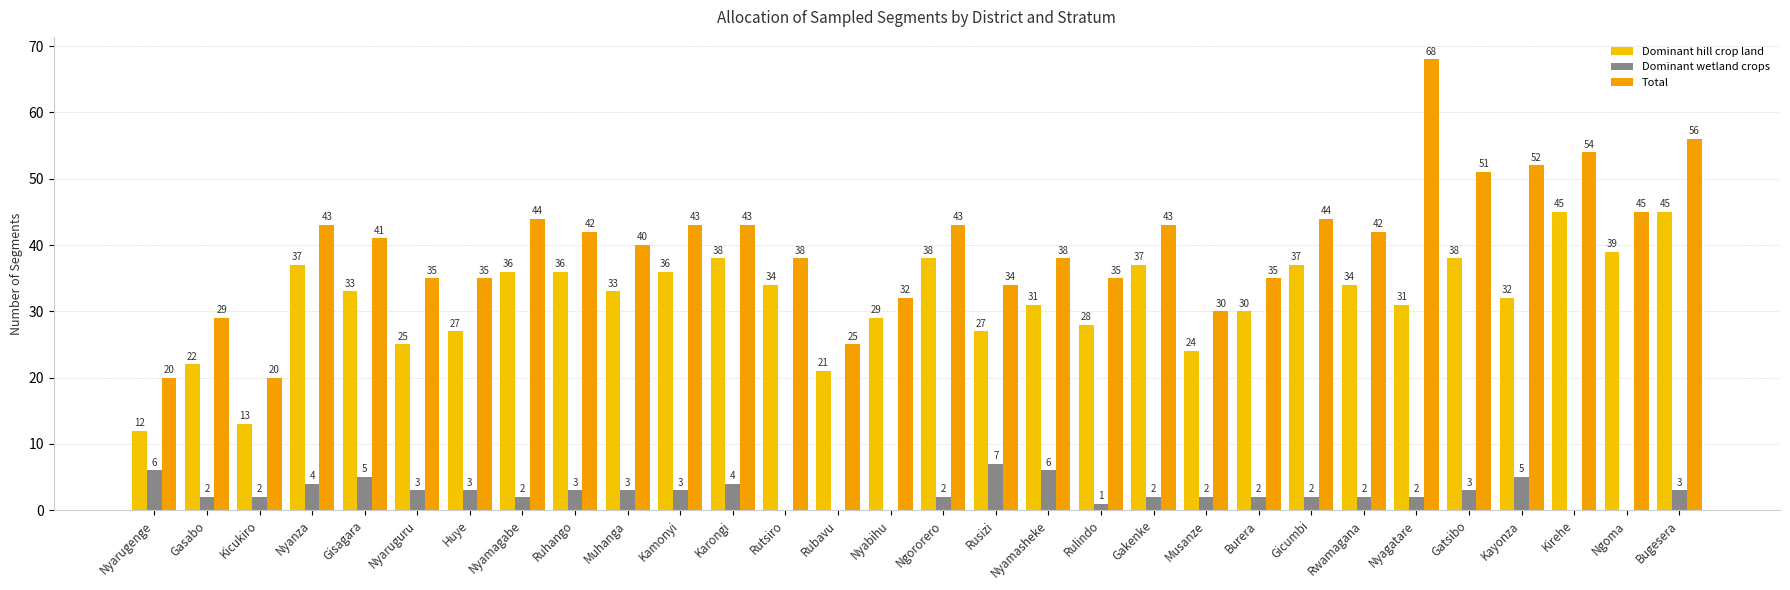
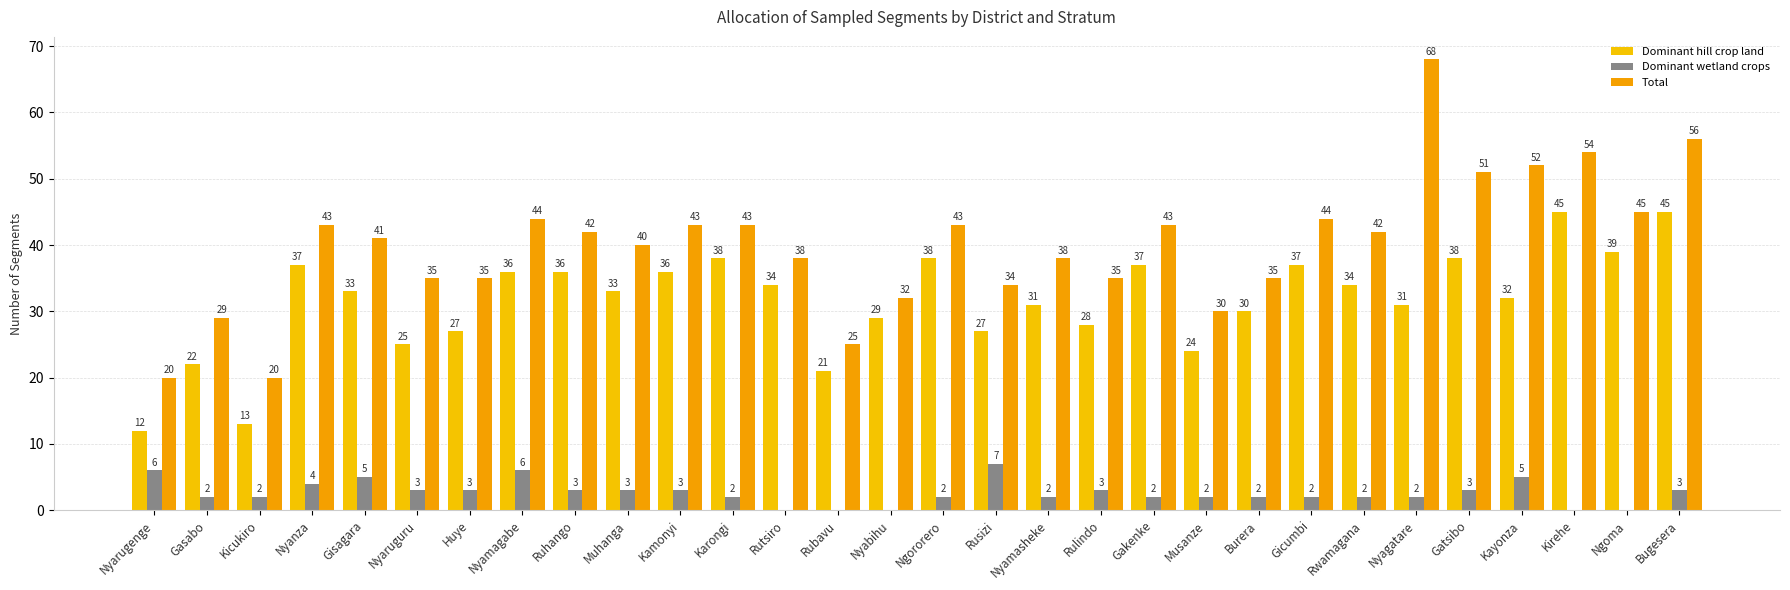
  {
    "Dominant wetland crops": {
      "Nyarugenge": 6,
      "Gasabo": 2,
      "Kicukiro": 2,
      "Nyanza": 4,
      "Gisagara": 5,
      "Nyaruguru": 3,
      "Huye": 3,
-     "Nyamagabe": 2,
+     "Nyamagabe": 6,
      "Ruhango": 3,
      "Muhanga": 3,
      "Kamonyi": 3,
-     "Karongi": 4,
+     "Karongi": 2,
      "Ngororero": 2,
      "Rusizi": 7,
-     "Nyamasheke": 6,
-     "Rulindo": 1,
+     "Nyamasheke": 2,
+     "Rulindo": 3,
      "Gakenke": 2,
      "Musanze": 2,
      "Burera": 2,
      "Gicumbi": 2,
      "Rwamagana": 2,
      "Nyagatare": 2,
      "Gatsibo": 3,
      "Kayonza": 5,
      "Bugesera": 3
    }
  }
